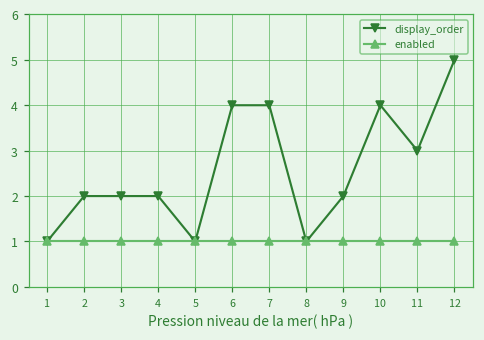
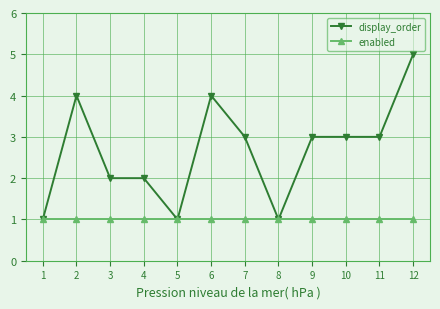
  {
    "display_order": {
-     "2": 2,
+     "2": 4,
      "3": 2,
      "4": 2,
      "6": 4,
-     "7": 4,
-     "9": 2,
-     "10": 4,
+     "7": 3,
+     "9": 3,
+     "10": 3,
      "11": 3,
      "12": 5
    },
    "enabled": {
      "2": 1,
      "3": 1,
      "4": 1,
      "6": 1,
      "7": 1,
      "9": 1,
      "10": 1,
      "11": 1,
      "12": 1
    }
  }
